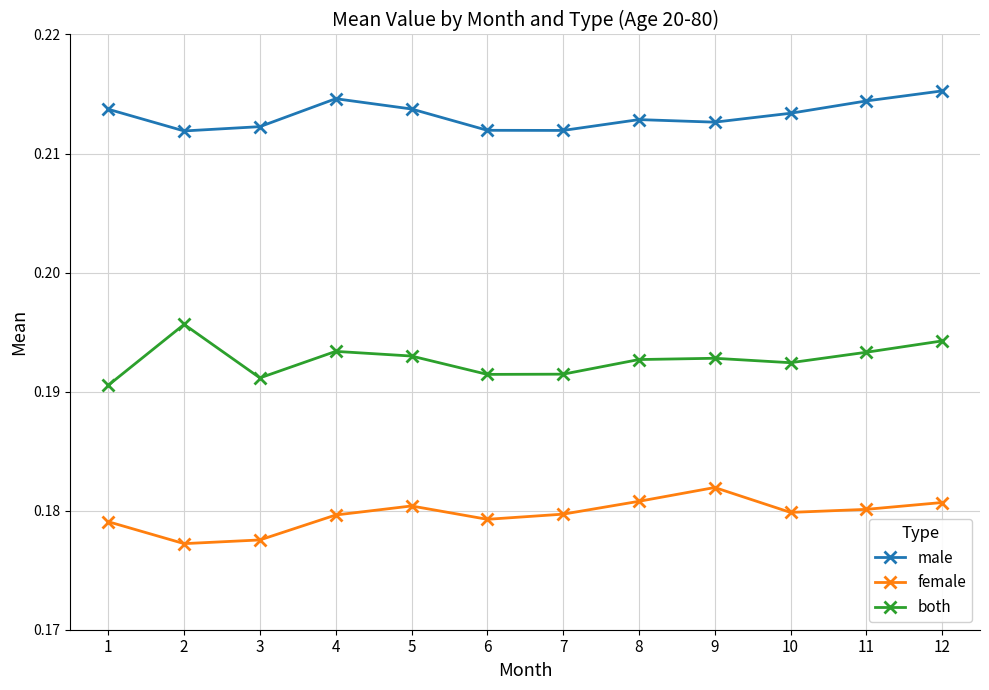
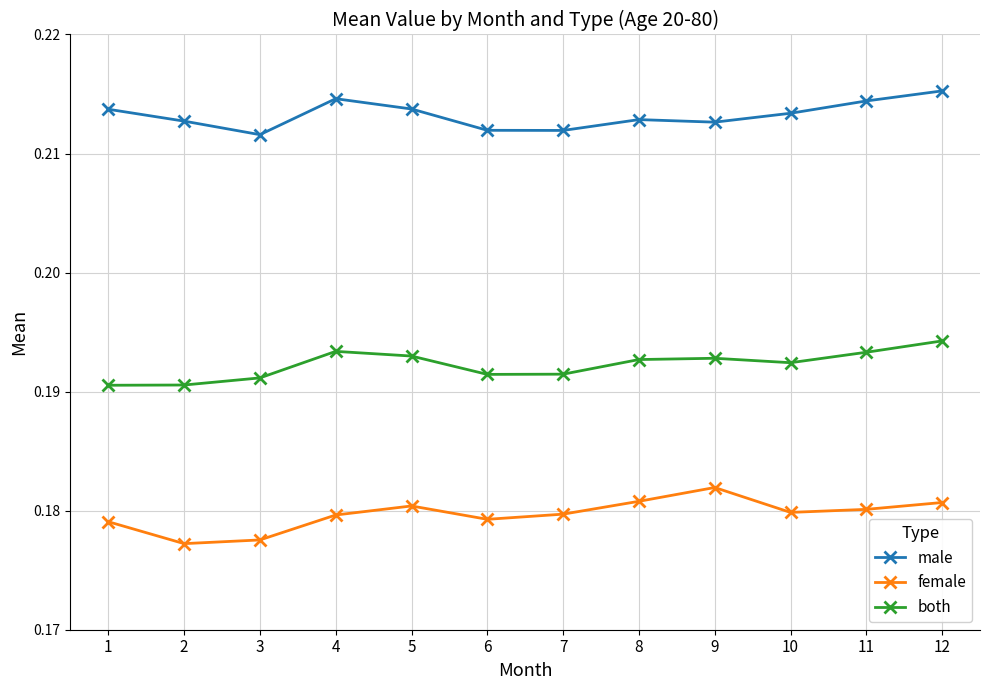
  {
    "male": {
      "1": 0.2137,
-     "2": 0.2119,
-     "3": 0.2123,
+     "2": 0.2127,
+     "3": 0.2116,
      "4": 0.2146,
      "5": 0.2137,
      "6": 0.2120,
      "7": 0.2119,
      "8": 0.2129,
      "9": 0.2126,
      "10": 0.2134,
      "11": 0.2144,
      "12": 0.2153
    },
    "female": {
      "1": 0.1791,
      "2": 0.1772,
      "3": 0.1775,
      "4": 0.1796,
      "5": 0.1804,
      "6": 0.1793,
      "7": 0.1797,
      "8": 0.1808,
      "9": 0.1819,
      "10": 0.1799,
      "11": 0.1801,
      "12": 0.1807
    },
    "both": {
      "1": 0.1905,
-     "2": 0.1956,
+     "2": 0.1906,
      "3": 0.1912,
      "4": 0.1934,
      "5": 0.1930,
      "6": 0.1914,
      "7": 0.1915,
      "8": 0.1927,
      "9": 0.1928,
      "10": 0.1924,
      "11": 0.1933,
      "12": 0.1943
    }
  }
